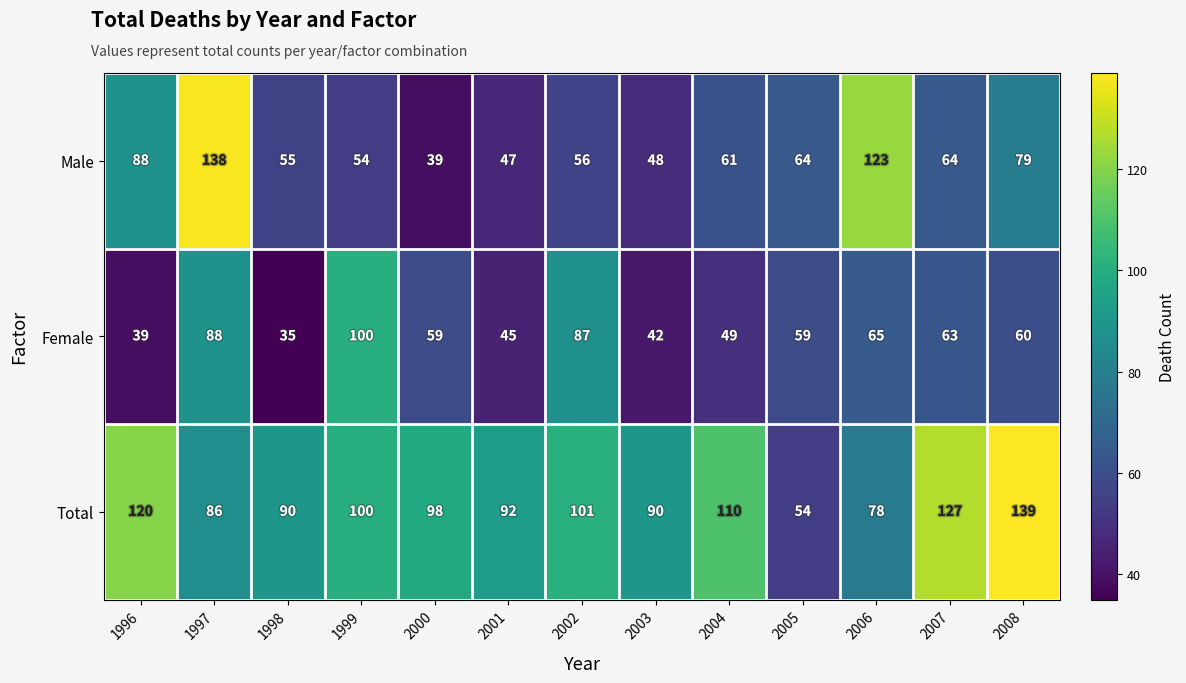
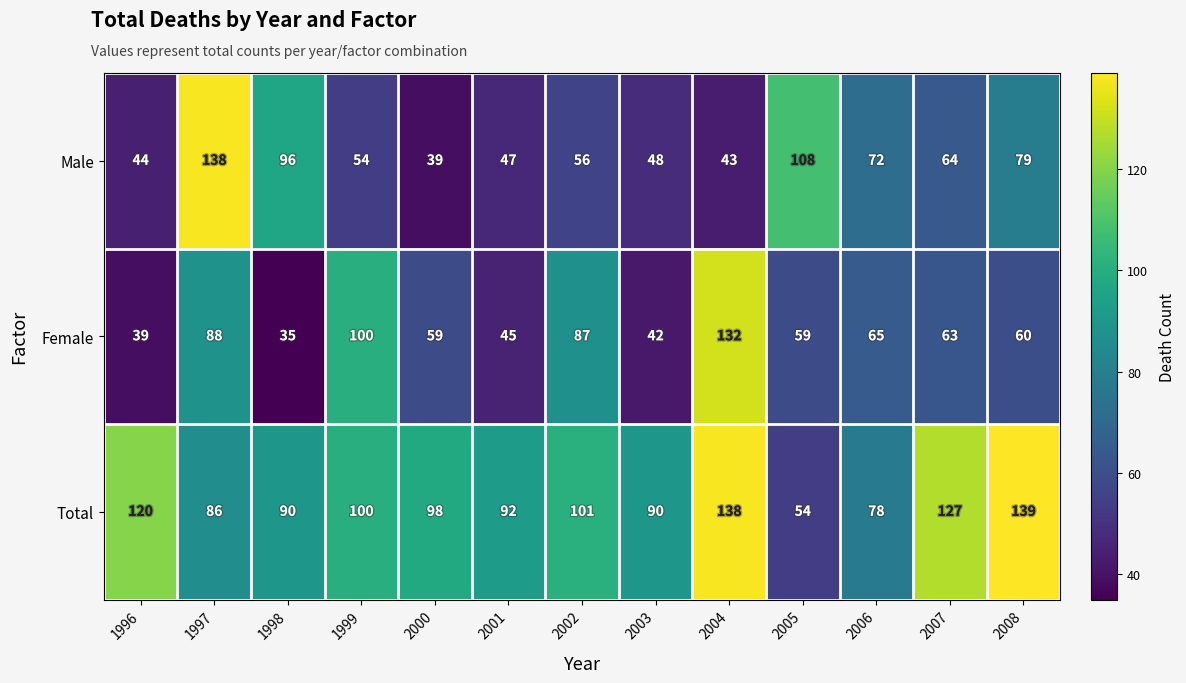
  {
    "Male": {
-     "1996": 88,
+     "1996": 44,
      "1997": 138,
-     "1998": 55,
+     "1998": 96,
      "1999": 54,
      "2000": 39,
      "2001": 47,
      "2002": 56,
      "2003": 48,
-     "2004": 61,
-     "2005": 64,
-     "2006": 123,
+     "2004": 43,
+     "2005": 108,
+     "2006": 72,
      "2007": 64,
      "2008": 79
    },
    "Female": {
      "1996": 39,
      "1997": 88,
      "1998": 35,
      "1999": 100,
      "2000": 59,
      "2001": 45,
      "2002": 87,
      "2003": 42,
-     "2004": 49,
+     "2004": 132,
      "2005": 59,
      "2006": 65,
      "2007": 63,
      "2008": 60
    },
    "Total": {
      "1996": 120,
      "1997": 86,
      "1998": 90,
      "1999": 100,
      "2000": 98,
      "2001": 92,
      "2002": 101,
      "2003": 90,
-     "2004": 110,
+     "2004": 138,
      "2005": 54,
      "2006": 78,
      "2007": 127,
      "2008": 139
    }
  }
